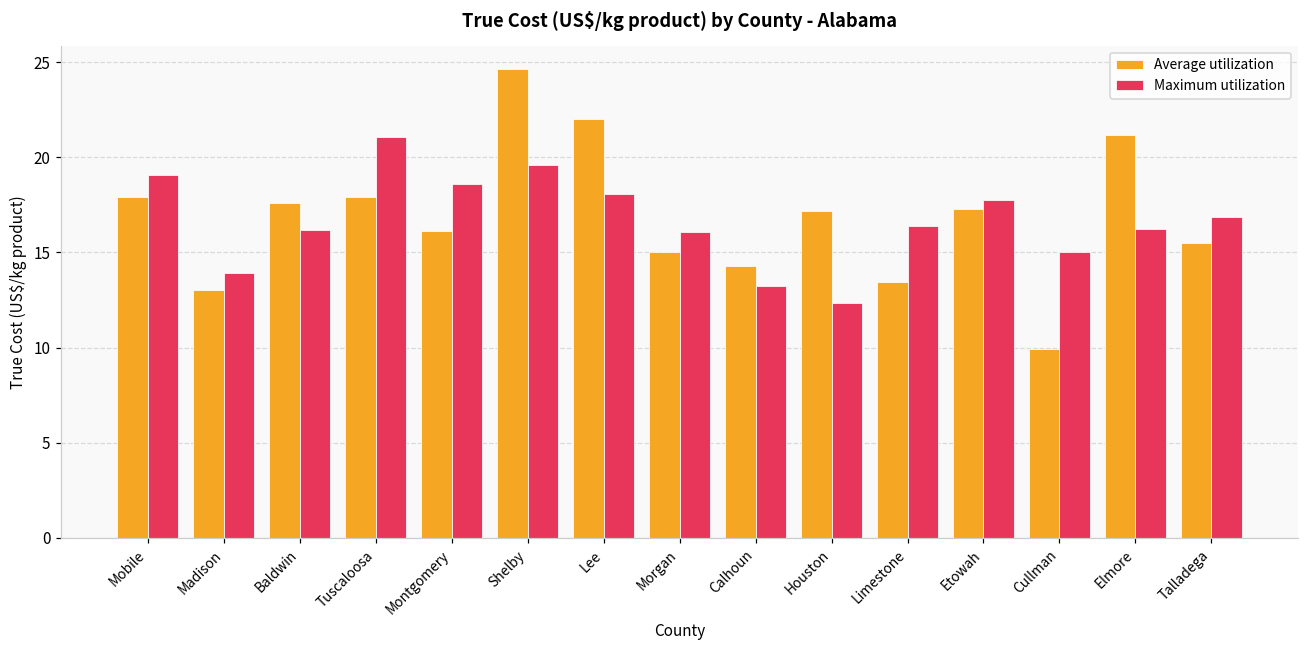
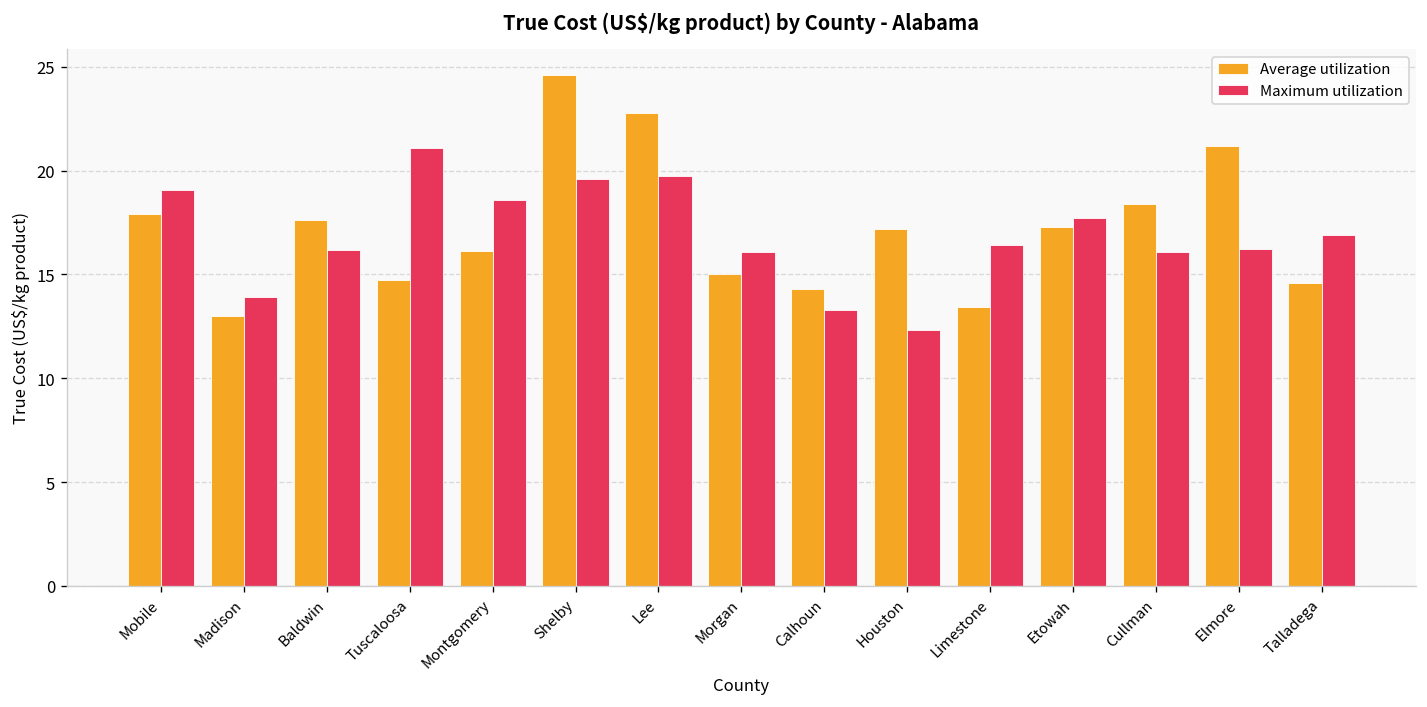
  {
    "Average utilization": {
      "Mobile": 17.9,
      "Madison": 13.0,
      "Baldwin": 17.6,
-     "Tuscaloosa": 17.9,
+     "Tuscaloosa": 14.7,
      "Montgomery": 16.1,
      "Shelby": 24.6,
-     "Lee": 22.0,
+     "Lee": 22.8,
      "Morgan": 15.0,
      "Calhoun": 14.3,
      "Houston": 17.2,
      "Limestone": 13.4,
      "Etowah": 17.3,
-     "Cullman": 9.9,
+     "Cullman": 18.4,
      "Elmore": 21.2,
-     "Talladega": 15.5
+     "Talladega": 14.6
    },
    "Maximum utilization": {
      "Mobile": 19.0,
      "Madison": 13.9,
      "Baldwin": 16.2,
      "Tuscaloosa": 21.1,
      "Montgomery": 18.6,
      "Shelby": 19.6,
-     "Lee": 18.1,
+     "Lee": 19.7,
      "Morgan": 16.1,
      "Calhoun": 13.3,
      "Houston": 12.3,
      "Limestone": 16.4,
      "Etowah": 17.7,
-     "Cullman": 15.0,
+     "Cullman": 16.1,
      "Elmore": 16.2,
      "Talladega": 16.9
    }
  }
